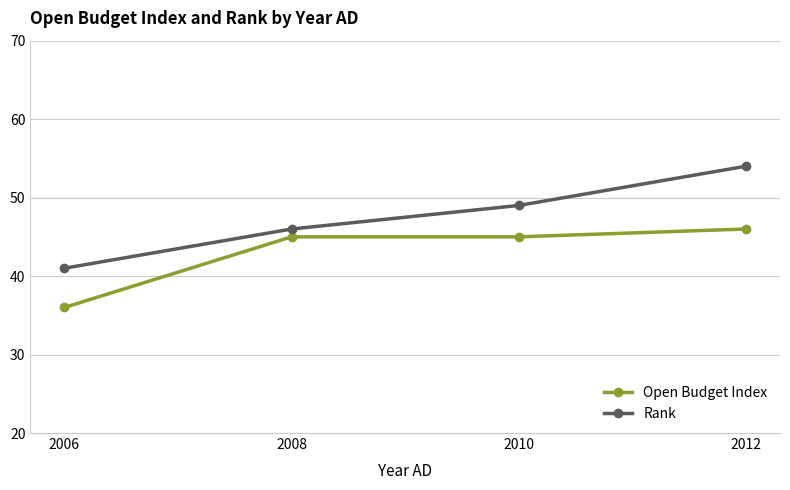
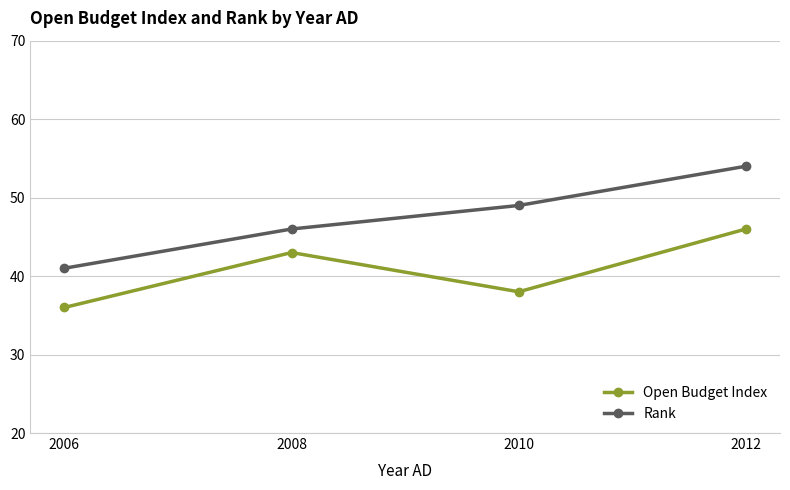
  {
    "Open Budget Index": {
      "2006": 36,
-     "2008": 45,
-     "2010": 45,
+     "2008": 43,
+     "2010": 38,
      "2012": 46
    },
    "Rank": {
      "2006": 41,
      "2008": 46,
      "2010": 49,
      "2012": 54
    }
  }
